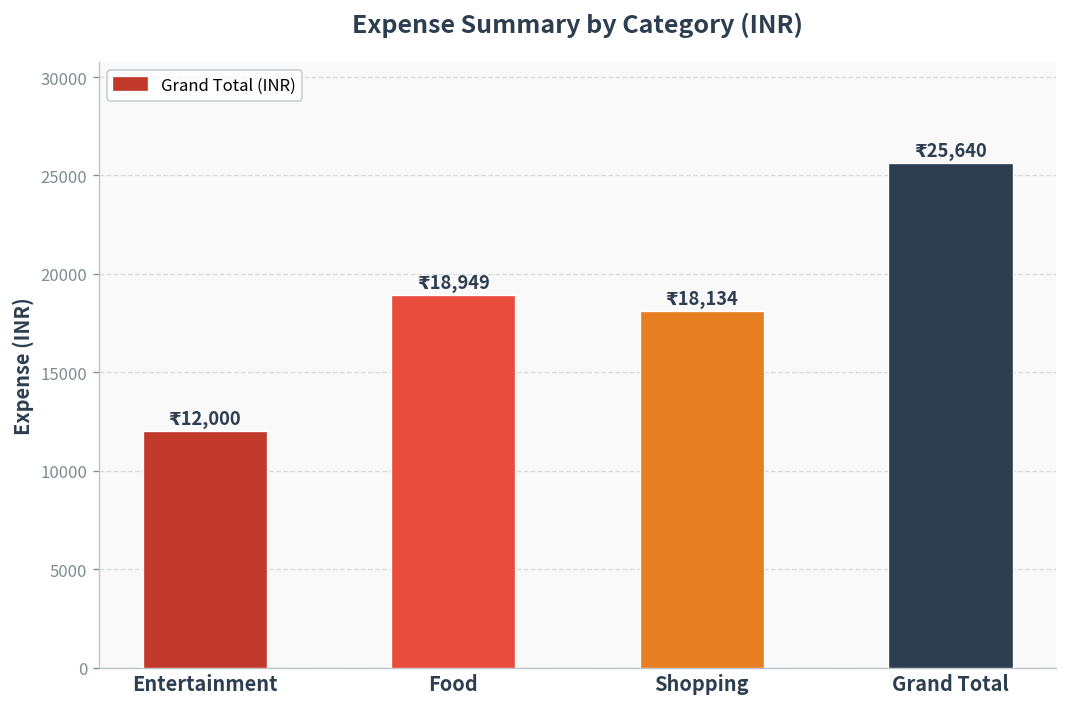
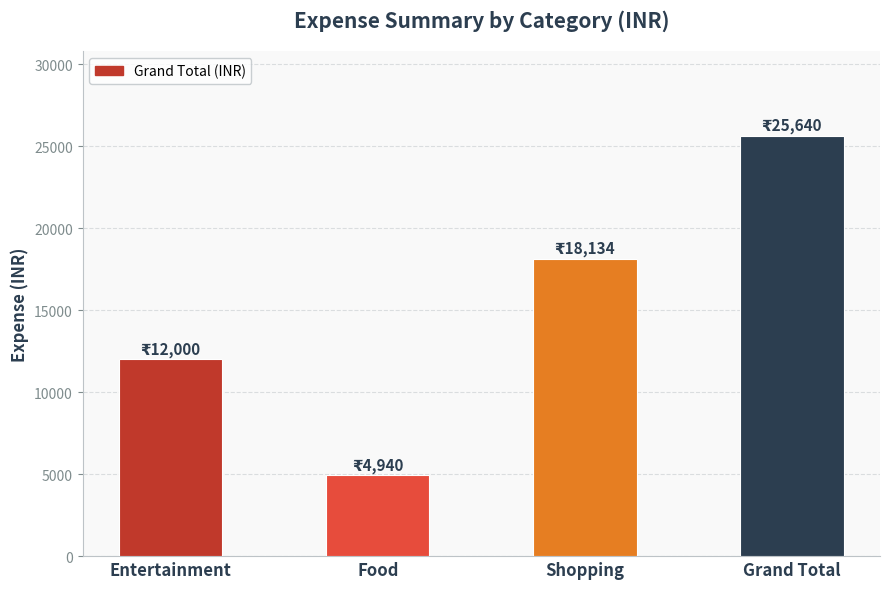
  {
    "Entertainment": "12,000",
-   "Food": "18,949",
+   "Food": "4,940",
    "Shopping": "18,134",
    "Grand Total": "25,640"
  }
